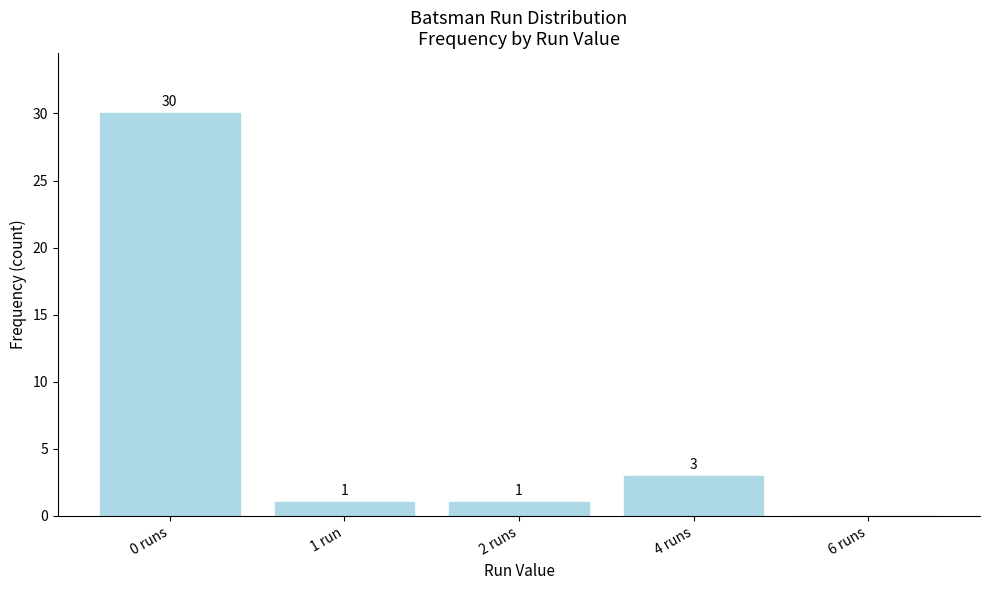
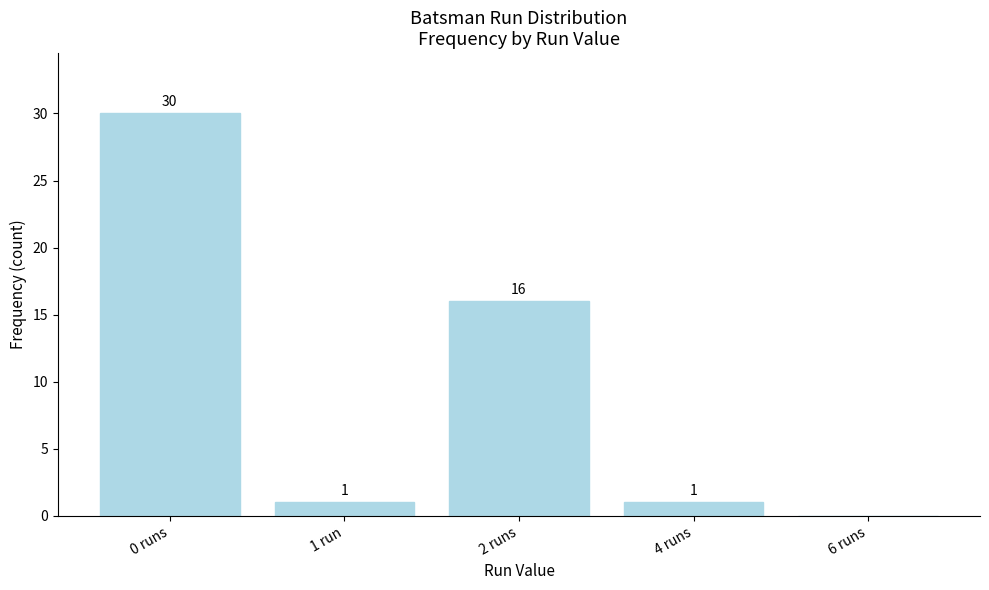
  {
    "0 runs": 30,
    "1 run": 1,
-   "2 runs": 1,
-   "4 runs": 3
+   "2 runs": 16,
+   "4 runs": 1
  }
